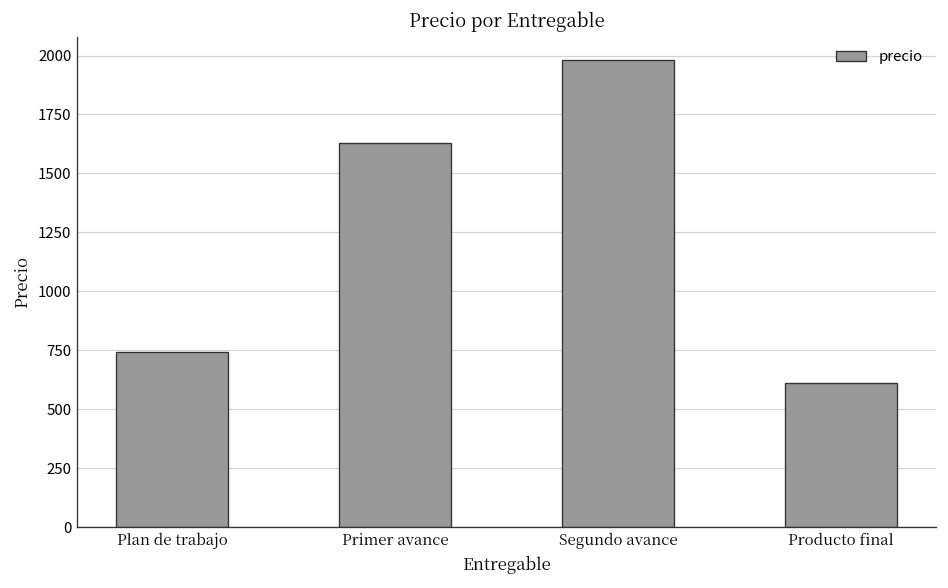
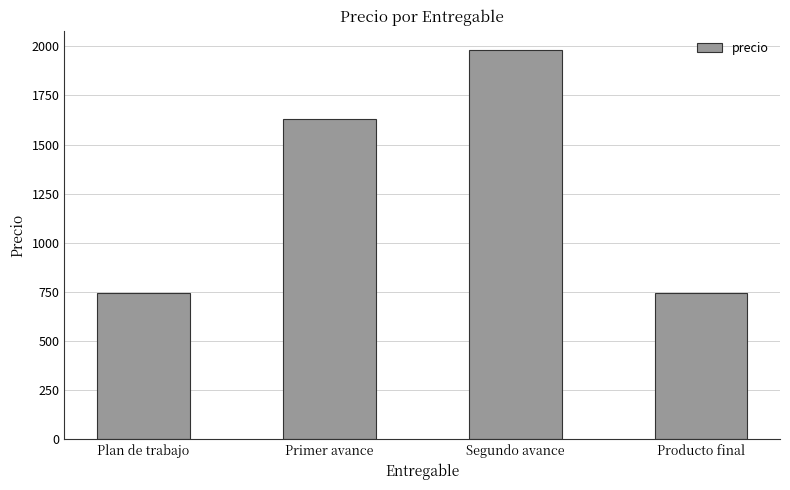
  {
    "Plan de trabajo": 740,
    "Primer avance": 1630,
    "Segundo avance": 1980,
-   "Producto final": 610
+   "Producto final": 740
  }
